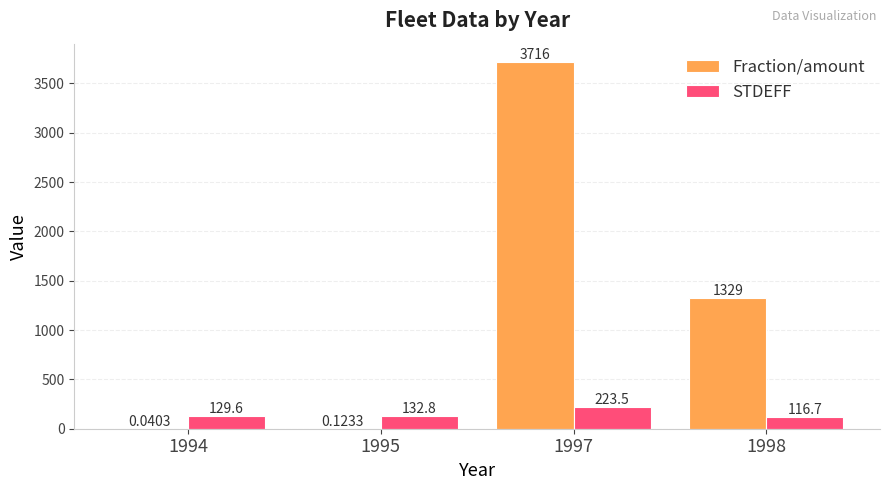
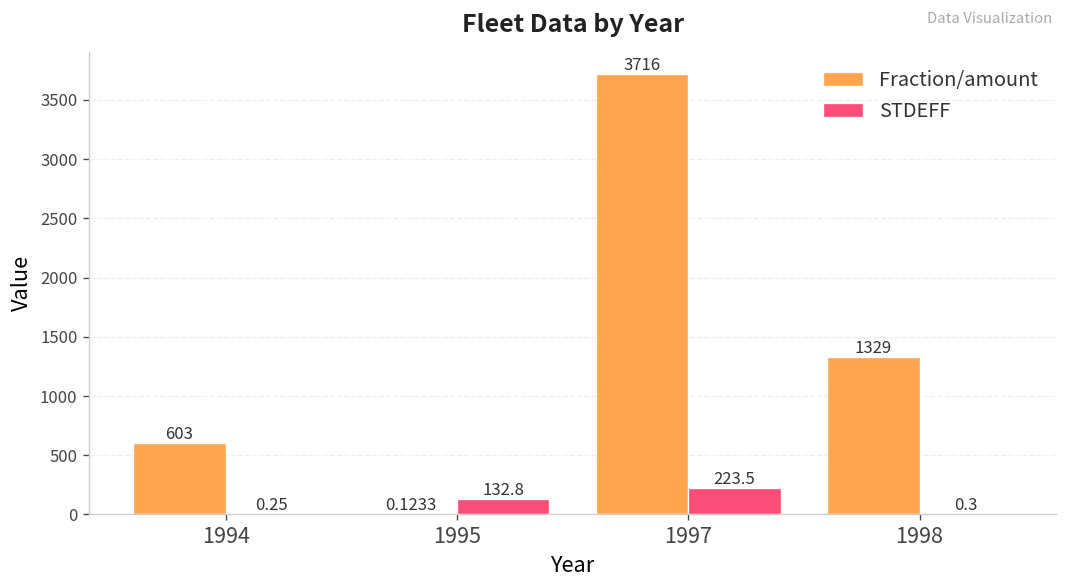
  {
    "Fraction/amount": {
-     "1994": 0.0403,
+     "1994": 603,
      "1995": 0.1233,
      "1997": 3716,
      "1998": 1329
    },
    "STDEFF": {
-     "1994": 129.6,
+     "1994": 0.25,
      "1995": 132.8,
      "1997": 223.5,
-     "1998": 116.7
+     "1998": 0.3
    }
  }
